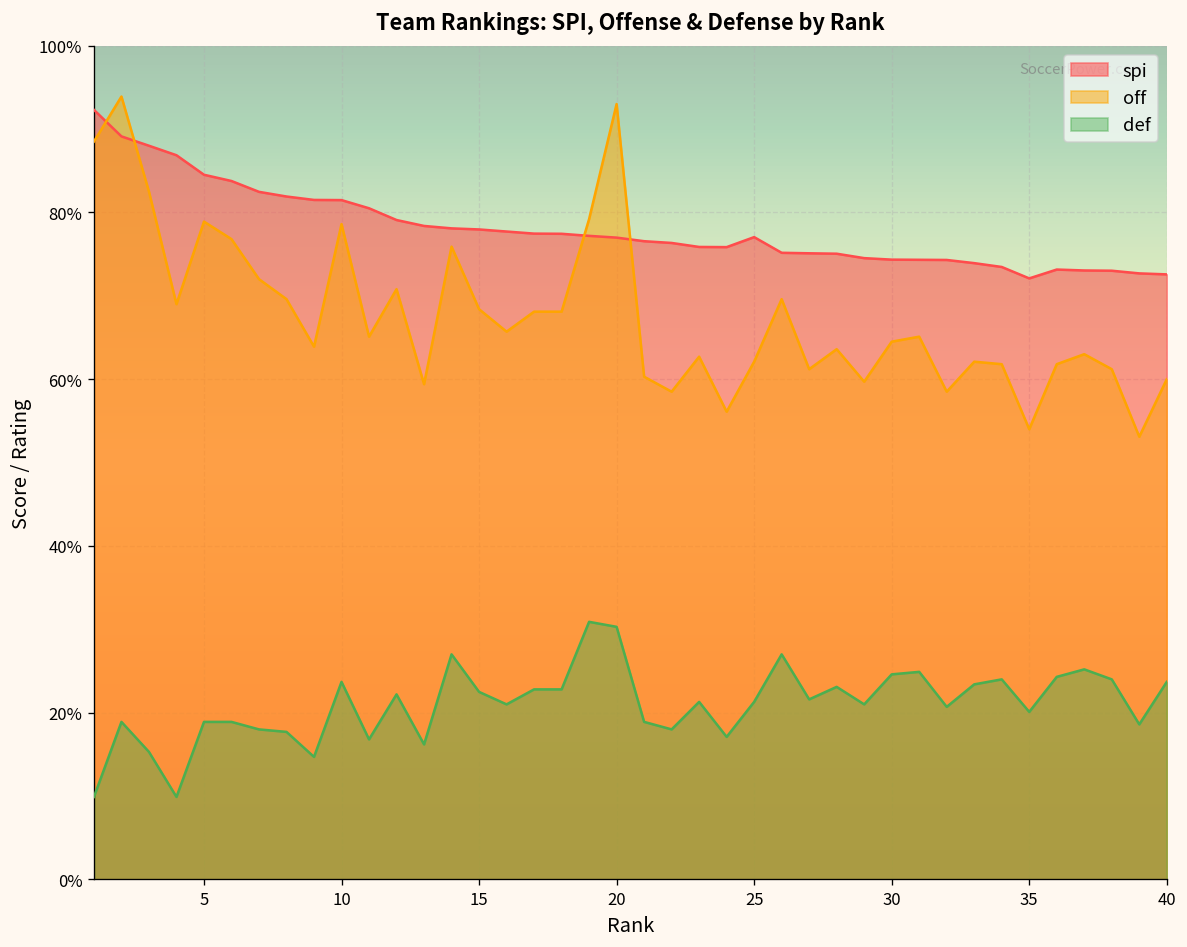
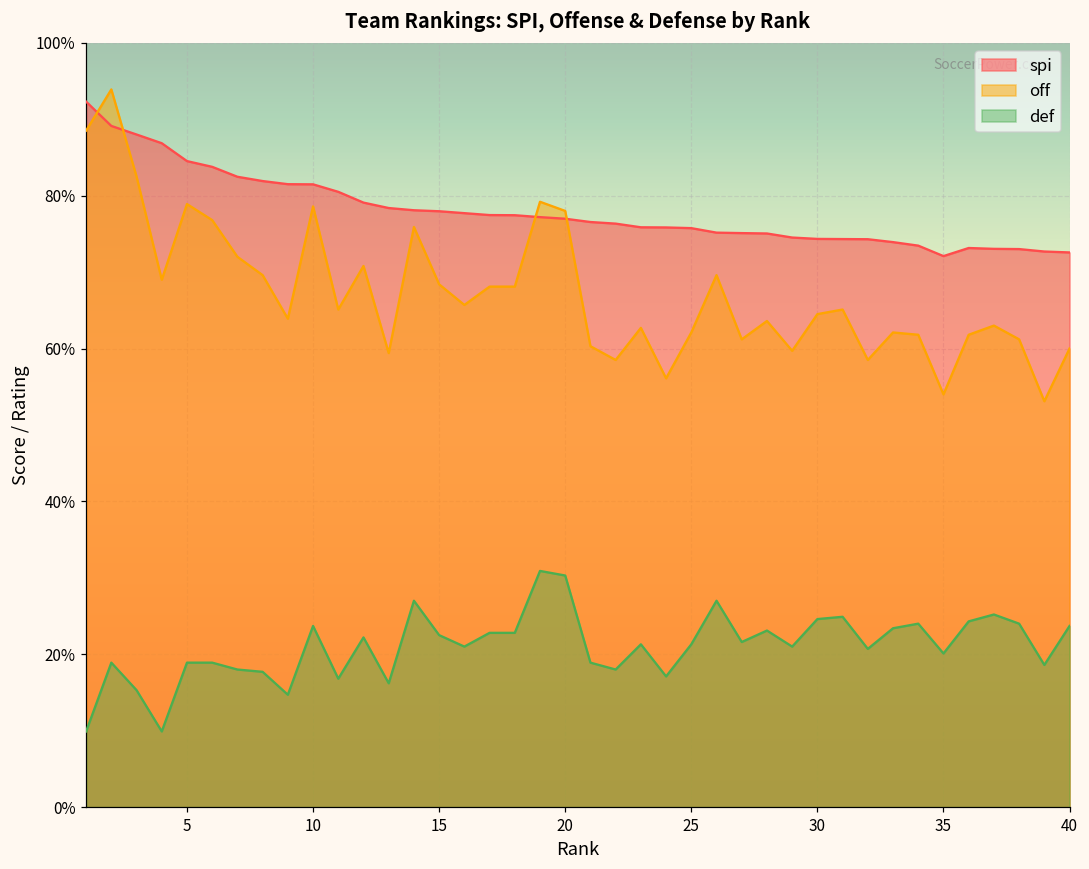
  {
    "spi": {
      "5": "85%",
      "10": "81%",
      "15": "78%",
      "20": "77%",
-     "25": "77%",
+     "25": "76%",
      "30": "74%",
      "35": "72%",
      "40": "73%"
    },
    "off": {
      "5": "79%",
      "10": "79%",
      "15": "68%",
-     "20": "93%",
+     "20": "78%",
      "25": "62%",
      "30": "65%",
      "35": "54%",
      "40": "60%"
    },
    "def": {
      "5": "19%",
      "10": "24%",
      "15": "23%",
      "20": "30%",
      "25": "21%",
      "30": "25%",
      "35": "20%",
      "40": "24%"
    }
  }
